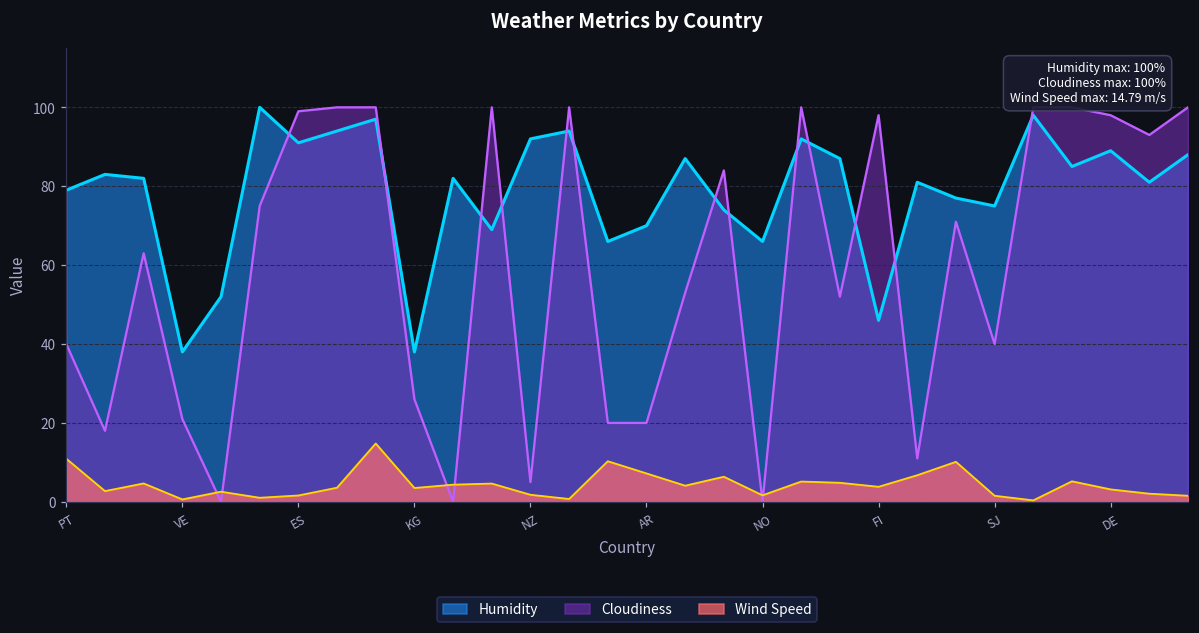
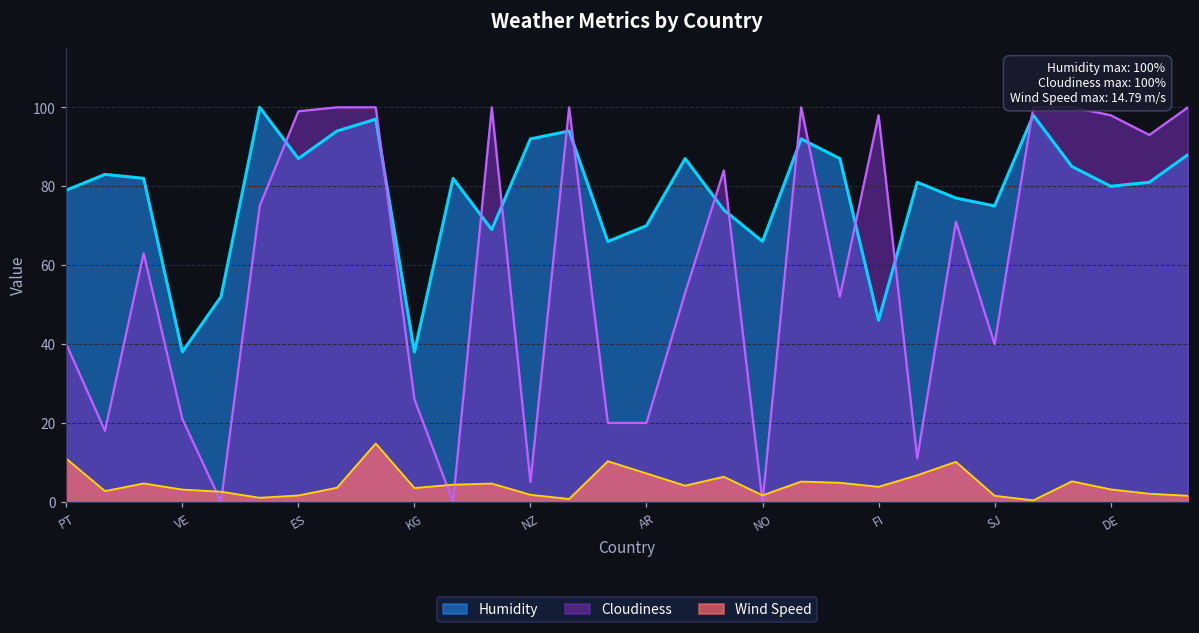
  {
    "Humidity": {
      "PT": 79,
      "VE": 38,
-     "ES": 91,
+     "ES": 87,
      "KG": 38,
      "NZ": 92,
      "AR": 70,
      "NO": 66,
      "FI": 46,
      "SJ": 75,
-     "DE": 89
+     "DE": 80
    },
    "Cloudiness": {
      "PT": 40,
      "VE": 21,
      "ES": 99,
      "KG": 26,
      "NZ": 5,
      "AR": 20,
      "NO": 0,
      "FI": 98,
      "SJ": 40,
      "DE": 98
    },
    "Wind Speed": {
      "PT": 11,
-     "VE": 1,
+     "VE": 3,
      "ES": 2,
      "KG": 4,
      "NZ": 2,
      "AR": 7,
      "NO": 2,
      "FI": 4,
      "SJ": 2,
      "DE": 3
    }
  }
